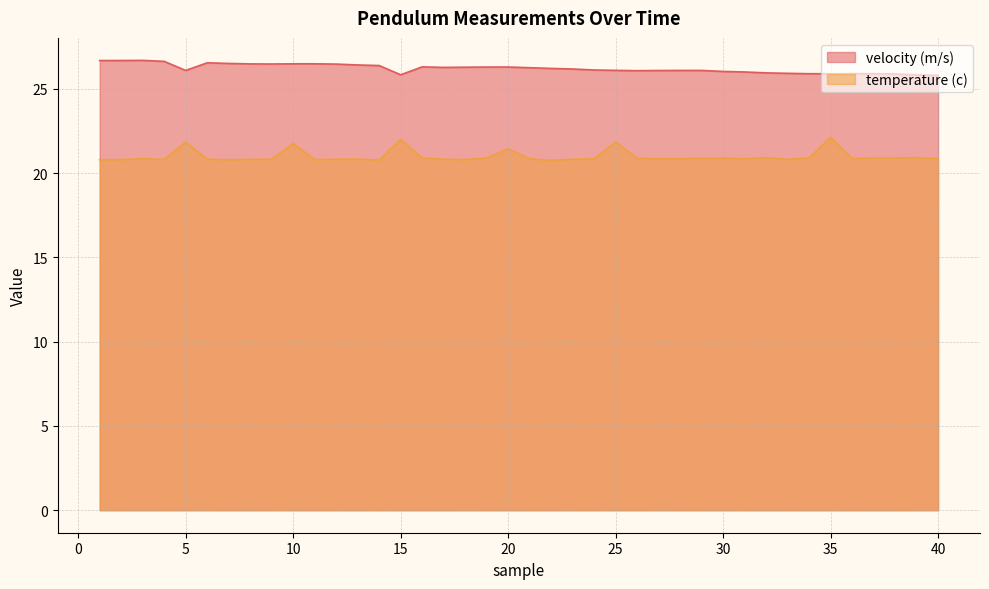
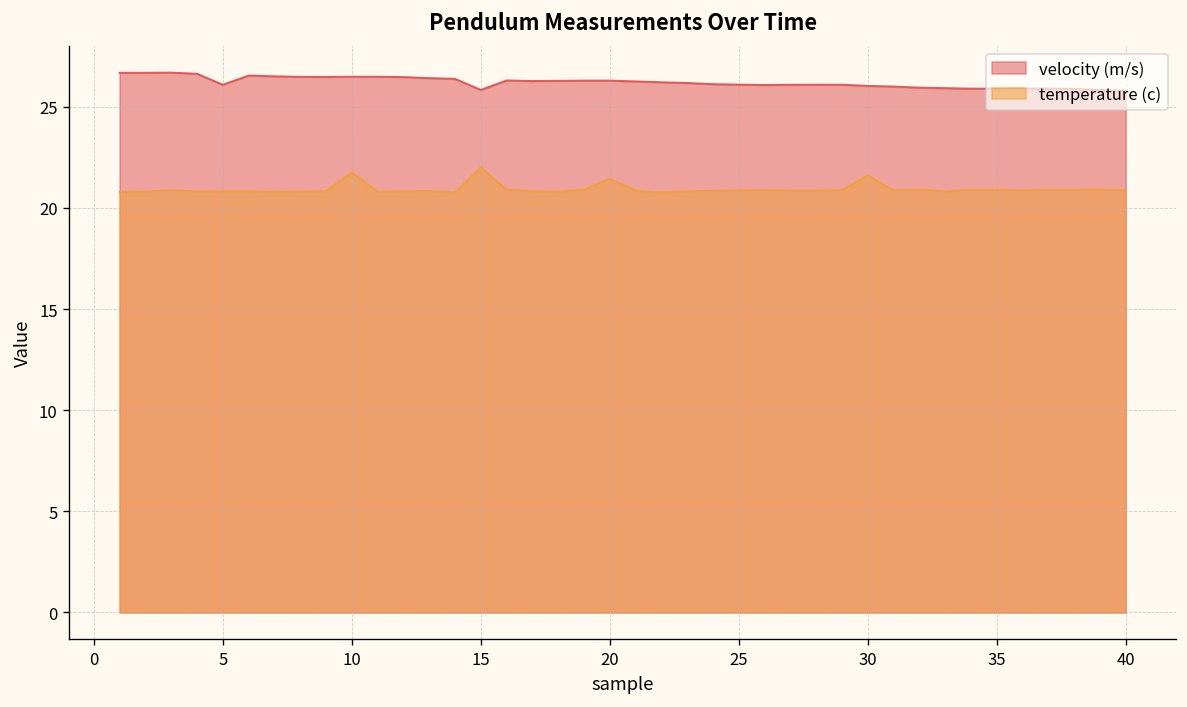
  {
    "velocity (m/s)": {
      "5": 26.1,
      "10": 26.5,
      "15": 25.8,
      "20": 26.3,
      "25": 26.1,
      "30": 26.0
    },
    "temperature (c)": {
-     "5": 21.8,
+     "5": 20.8,
      "10": 21.8,
      "15": 22.0,
      "20": 21.4,
-     "25": 21.9,
-     "30": 20.9,
-     "35": 22.1,
+     "25": 20.9,
+     "30": 21.6,
+     "35": 20.9,
      "40": 20.9
    }
  }
